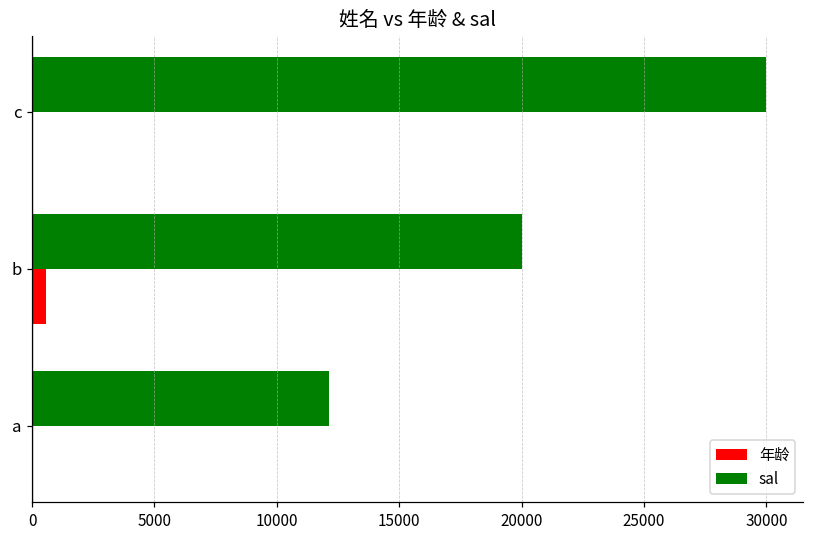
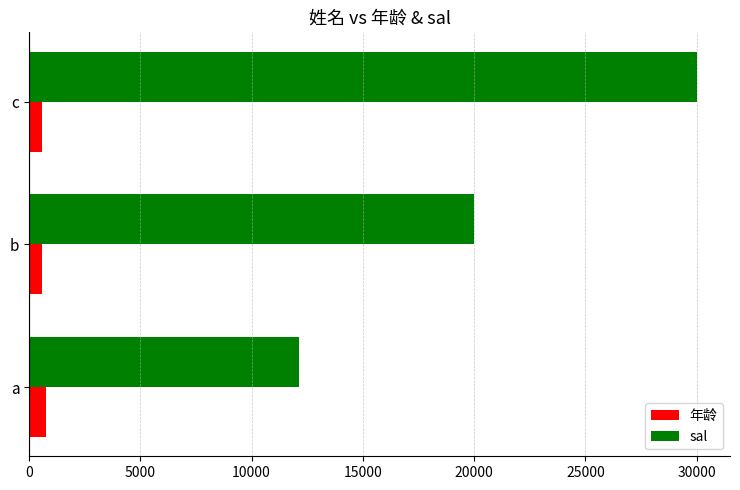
  {
    "年龄": {
-     "c": 0,
+     "c": 600,
      "b": 600,
-     "a": 0
+     "a": 800
    },
    "sal": {
      "c": 30000,
      "b": 20000,
      "a": 12100
    }
  }
